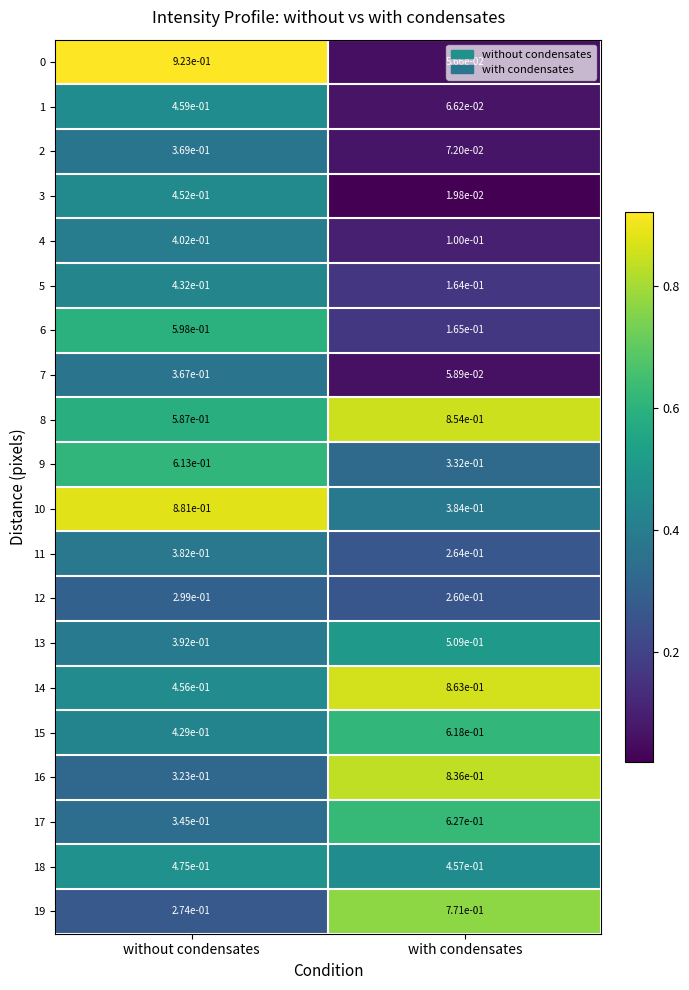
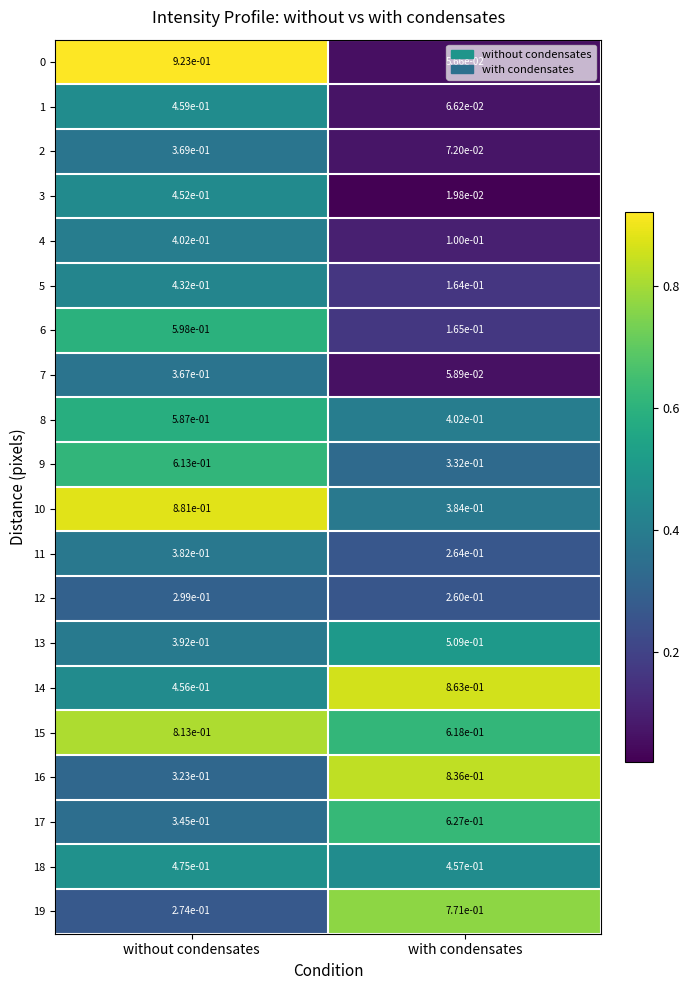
  {
    "0": {
      "without condensates": "9.23e-01"
    },
    "1": {
      "without condensates": "4.59e-01",
      "with condensates": "6.62e-02"
    },
    "2": {
      "without condensates": "3.69e-01",
      "with condensates": "7.20e-02"
    },
    "3": {
      "without condensates": "4.52e-01",
      "with condensates": "1.98e-02"
    },
    "4": {
      "without condensates": "4.02e-01",
      "with condensates": "1.00e-01"
    },
    "5": {
      "without condensates": "4.32e-01",
      "with condensates": "1.64e-01"
    },
    "6": {
      "without condensates": "5.98e-01",
      "with condensates": "1.65e-01"
    },
    "7": {
      "without condensates": "3.67e-01",
      "with condensates": "5.89e-02"
    },
    "8": {
      "without condensates": "5.87e-01",
-     "with condensates": "8.54e-01"
+     "with condensates": "4.02e-01"
    },
    "9": {
      "without condensates": "6.13e-01",
      "with condensates": "3.32e-01"
    },
    "10": {
      "without condensates": "8.81e-01",
      "with condensates": "3.84e-01"
    },
    "11": {
      "without condensates": "3.82e-01",
      "with condensates": "2.64e-01"
    },
    "12": {
      "without condensates": "2.99e-01",
      "with condensates": "2.60e-01"
    },
    "13": {
      "without condensates": "3.92e-01",
      "with condensates": "5.09e-01"
    },
    "14": {
      "without condensates": "4.56e-01",
      "with condensates": "8.63e-01"
    },
    "15": {
-     "without condensates": "4.29e-01",
+     "without condensates": "8.13e-01",
      "with condensates": "6.18e-01"
    },
    "16": {
      "without condensates": "3.23e-01",
      "with condensates": "8.36e-01"
    },
    "17": {
      "without condensates": "3.45e-01",
      "with condensates": "6.27e-01"
    },
    "18": {
      "without condensates": "4.75e-01",
      "with condensates": "4.57e-01"
    },
    "19": {
      "without condensates": "2.74e-01",
      "with condensates": "7.71e-01"
    }
  }
